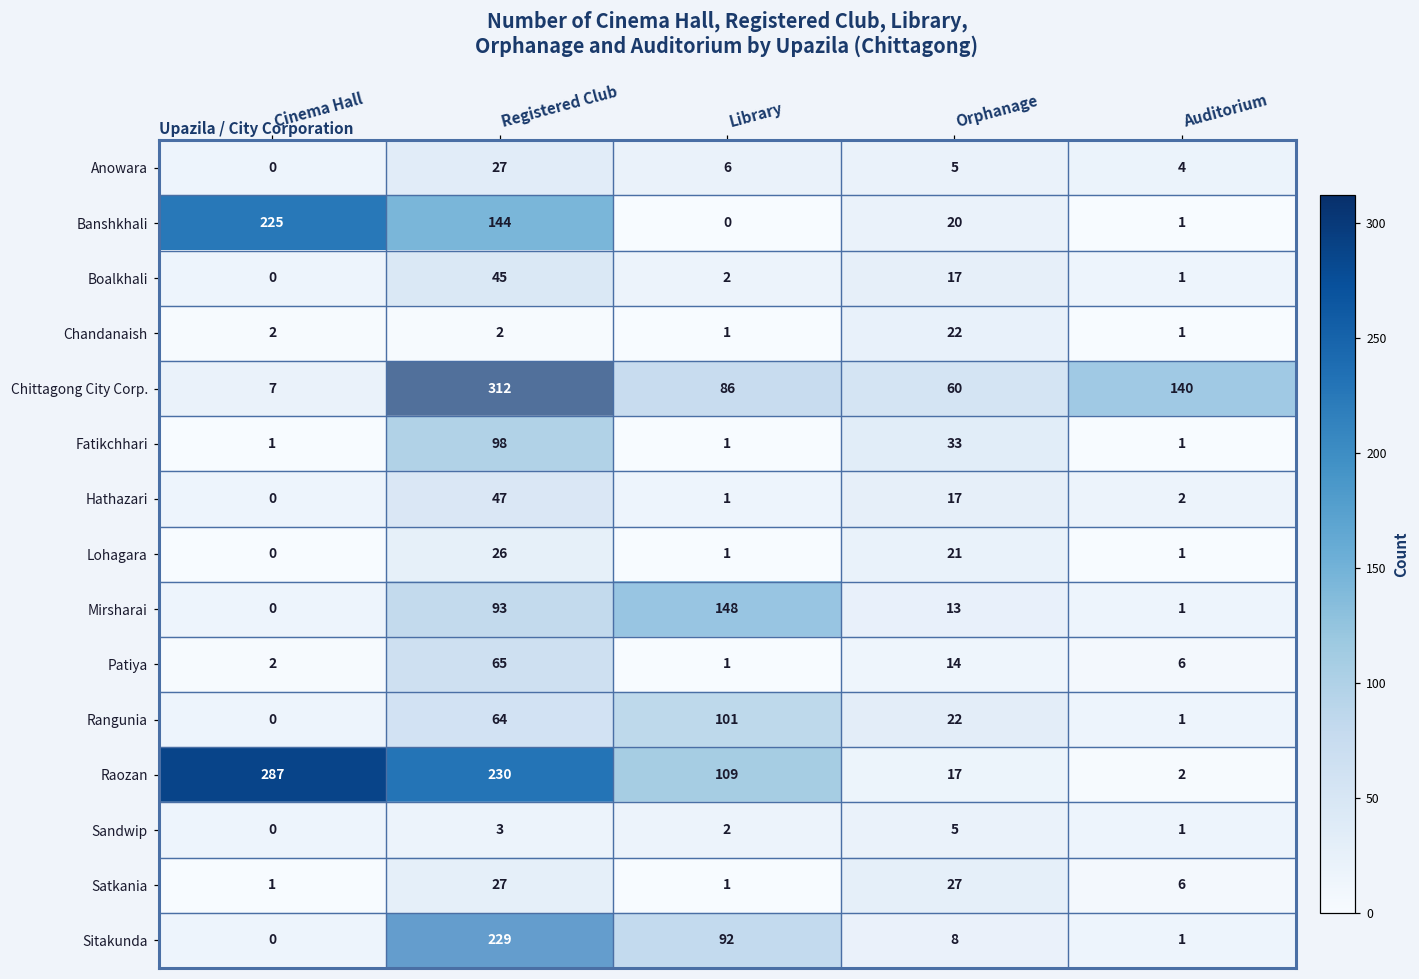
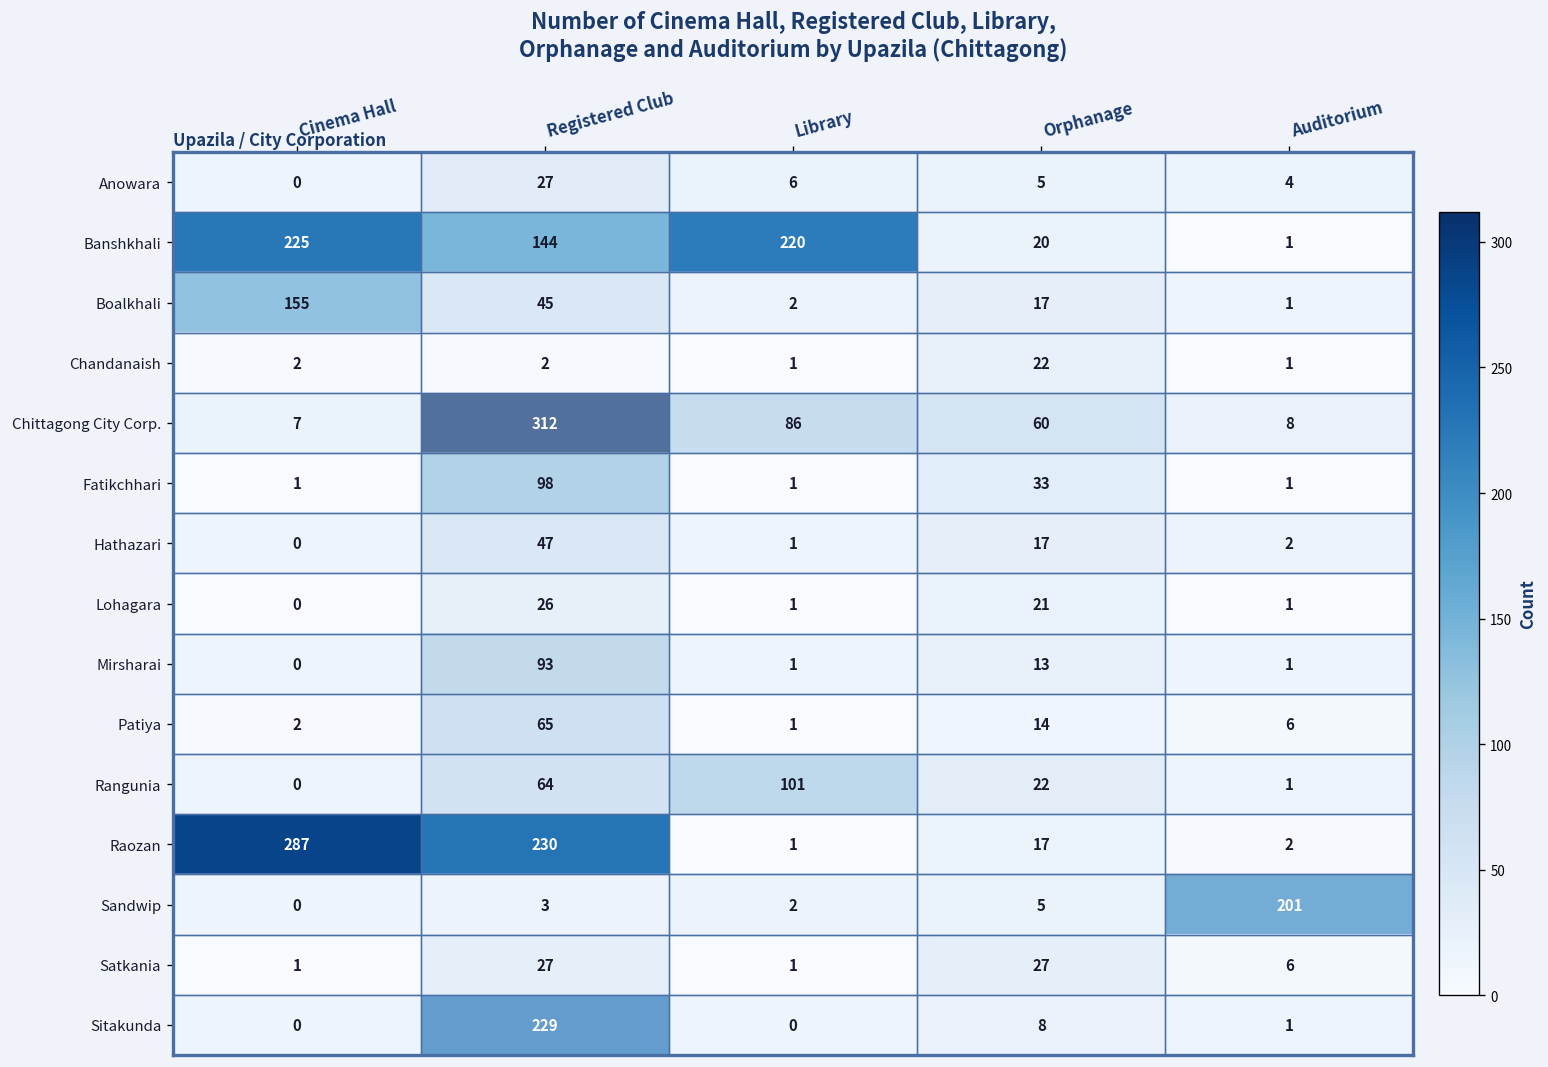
  {
    "Anowara": {
      "Cinema Hall": 0,
      "Registered Club": 27,
      "Library": 6,
      "Orphanage": 5,
      "Auditorium": 4
    },
    "Banshkhali": {
      "Cinema Hall": 225,
      "Registered Club": 144,
-     "Library": 0,
+     "Library": 220,
      "Orphanage": 20,
      "Auditorium": 1
    },
    "Boalkhali": {
-     "Cinema Hall": 0,
+     "Cinema Hall": 155,
      "Registered Club": 45,
      "Library": 2,
      "Orphanage": 17,
      "Auditorium": 1
    },
    "Chandanaish": {
      "Cinema Hall": 2,
      "Registered Club": 2,
      "Library": 1,
      "Orphanage": 22,
      "Auditorium": 1
    },
    "Chittagong City Corp.": {
      "Cinema Hall": 7,
      "Registered Club": 312,
      "Library": 86,
      "Orphanage": 60,
-     "Auditorium": 140
+     "Auditorium": 8
    },
    "Fatikchhari": {
      "Cinema Hall": 1,
      "Registered Club": 98,
      "Library": 1,
      "Orphanage": 33,
      "Auditorium": 1
    },
    "Hathazari": {
      "Cinema Hall": 0,
      "Registered Club": 47,
      "Library": 1,
      "Orphanage": 17,
      "Auditorium": 2
    },
    "Lohagara": {
      "Cinema Hall": 0,
      "Registered Club": 26,
      "Library": 1,
      "Orphanage": 21,
      "Auditorium": 1
    },
    "Mirsharai": {
      "Cinema Hall": 0,
      "Registered Club": 93,
-     "Library": 148,
+     "Library": 1,
      "Orphanage": 13,
      "Auditorium": 1
    },
    "Patiya": {
      "Cinema Hall": 2,
      "Registered Club": 65,
      "Library": 1,
      "Orphanage": 14,
      "Auditorium": 6
    },
    "Rangunia": {
      "Cinema Hall": 0,
      "Registered Club": 64,
      "Library": 101,
      "Orphanage": 22,
      "Auditorium": 1
    },
    "Raozan": {
      "Cinema Hall": 287,
      "Registered Club": 230,
-     "Library": 109,
+     "Library": 1,
      "Orphanage": 17,
      "Auditorium": 2
    },
    "Sandwip": {
      "Cinema Hall": 0,
      "Registered Club": 3,
      "Library": 2,
      "Orphanage": 5,
-     "Auditorium": 1
+     "Auditorium": 201
    },
    "Satkania": {
      "Cinema Hall": 1,
      "Registered Club": 27,
      "Library": 1,
      "Orphanage": 27,
      "Auditorium": 6
    },
    "Sitakunda": {
      "Cinema Hall": 0,
      "Registered Club": 229,
-     "Library": 92,
+     "Library": 0,
      "Orphanage": 8,
      "Auditorium": 1
    }
  }
